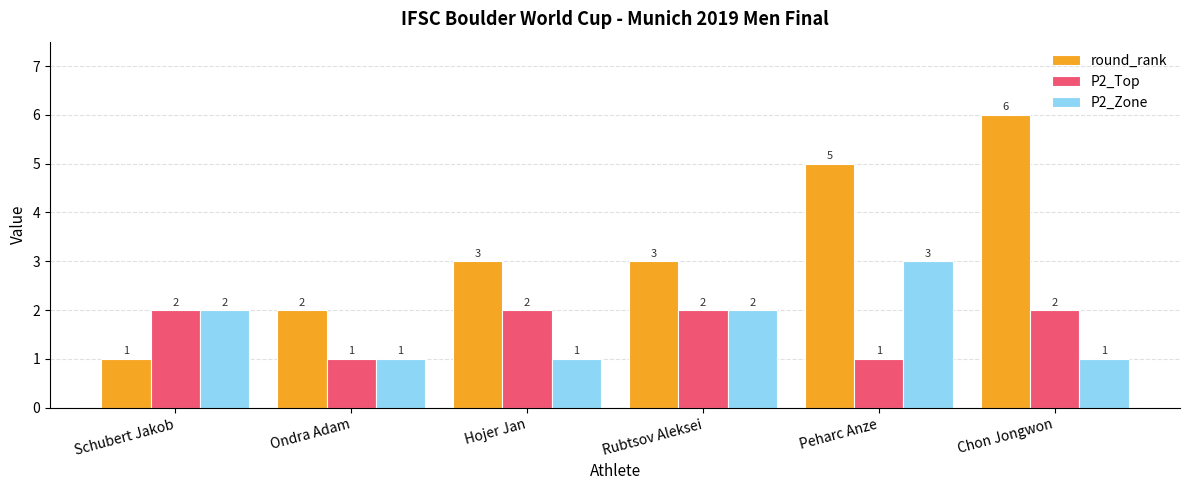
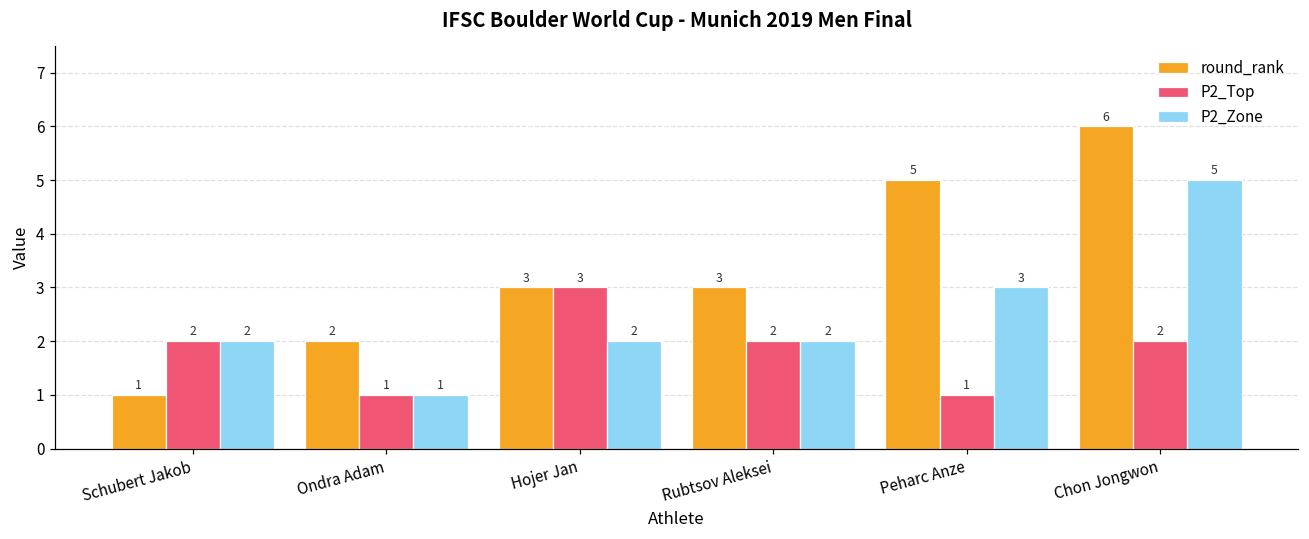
  {
    "round_rank": {
      "Schubert Jakob": 1,
      "Ondra Adam": 2,
      "Hojer Jan": 3,
      "Rubtsov Aleksei": 3,
      "Peharc Anze": 5,
      "Chon Jongwon": 6
    },
    "P2_Top": {
      "Schubert Jakob": 2,
      "Ondra Adam": 1,
-     "Hojer Jan": 2,
+     "Hojer Jan": 3,
      "Rubtsov Aleksei": 2,
      "Peharc Anze": 1,
      "Chon Jongwon": 2
    },
    "P2_Zone": {
      "Schubert Jakob": 2,
      "Ondra Adam": 1,
-     "Hojer Jan": 1,
+     "Hojer Jan": 2,
      "Rubtsov Aleksei": 2,
      "Peharc Anze": 3,
-     "Chon Jongwon": 1
+     "Chon Jongwon": 5
    }
  }
